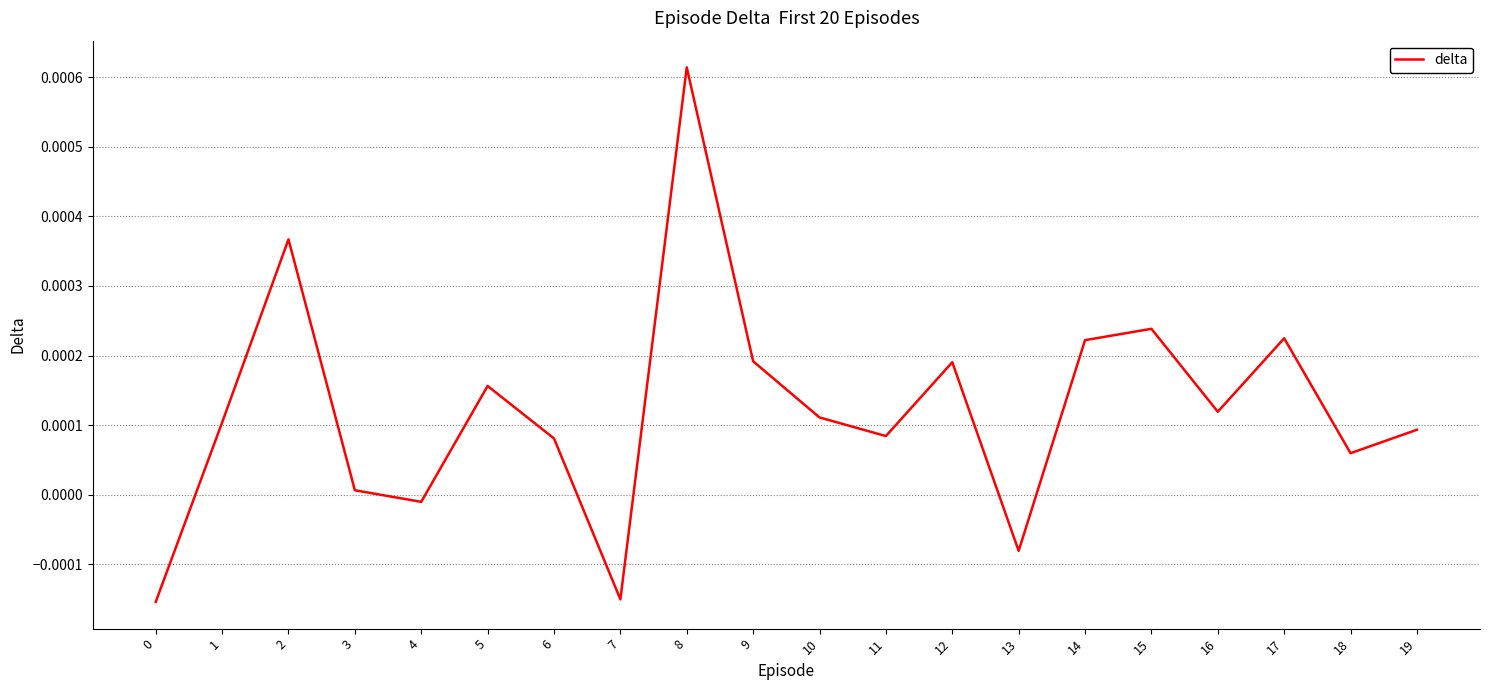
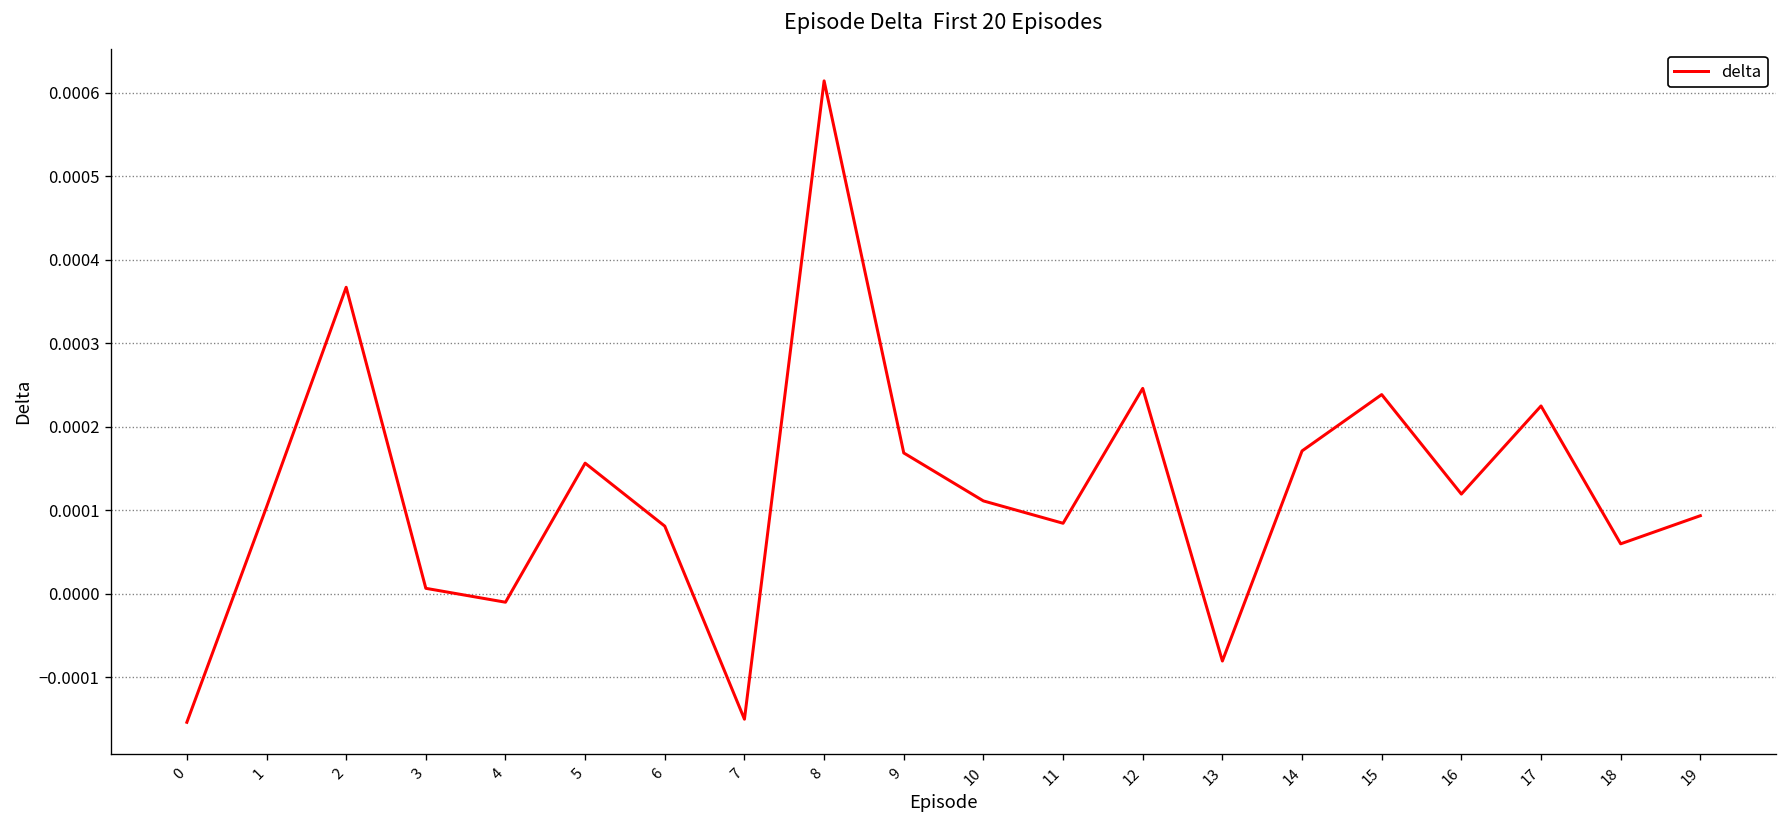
  {
    "0": -0.00015,
    "1": 0.00010,
    "2": 0.00037,
    "3": 0.00001,
    "4": -0.00001,
    "5": 0.00016,
    "6": 0.00008,
    "7": -0.00015,
    "8": 0.00061,
-   "9": 0.00019,
+   "9": 0.00017,
    "10": 0.00011,
    "11": 0.00008,
-   "12": 0.00019,
+   "12": 0.00025,
    "13": -0.00008,
-   "14": 0.00022,
+   "14": 0.00017,
    "15": 0.00024,
    "16": 0.00012,
    "17": 0.00022,
    "18": 0.00006,
    "19": 0.00009
  }
